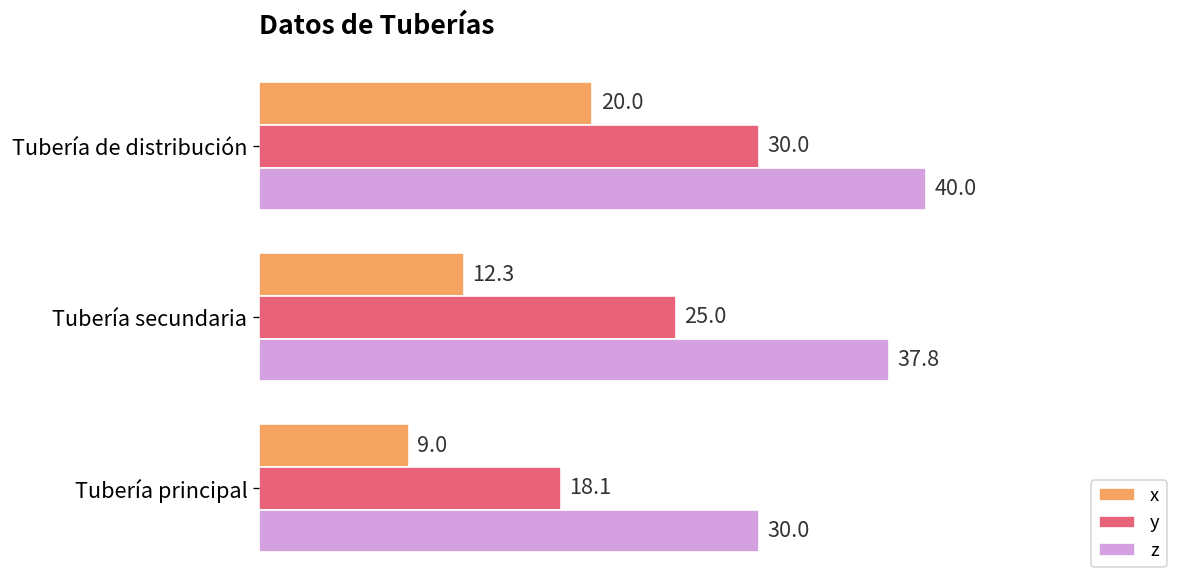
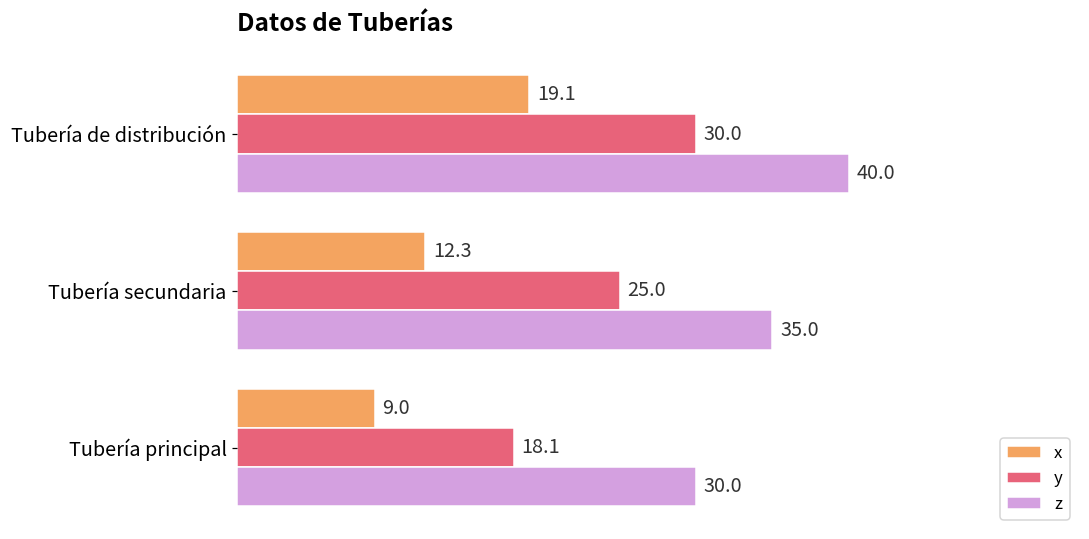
  {
    "x": {
-     "Tubería de distribución": 20.0,
+     "Tubería de distribución": 19.1,
      "Tubería secundaria": 12.3,
      "Tubería principal": 9.0
    },
    "y": {
      "Tubería de distribución": 30.0,
      "Tubería secundaria": 25.0,
      "Tubería principal": 18.1
    },
    "z": {
      "Tubería de distribución": 40.0,
-     "Tubería secundaria": 37.8,
+     "Tubería secundaria": 35.0,
      "Tubería principal": 30.0
    }
  }
